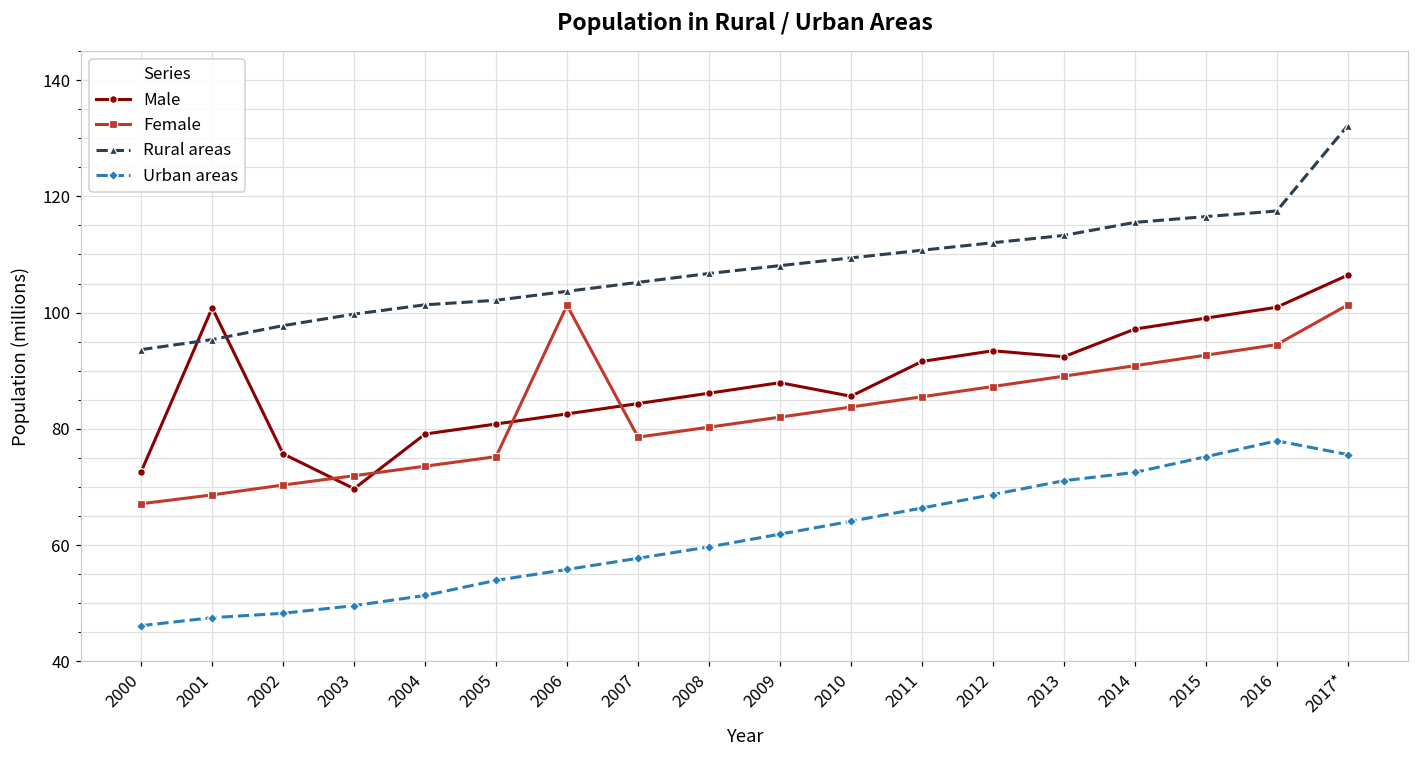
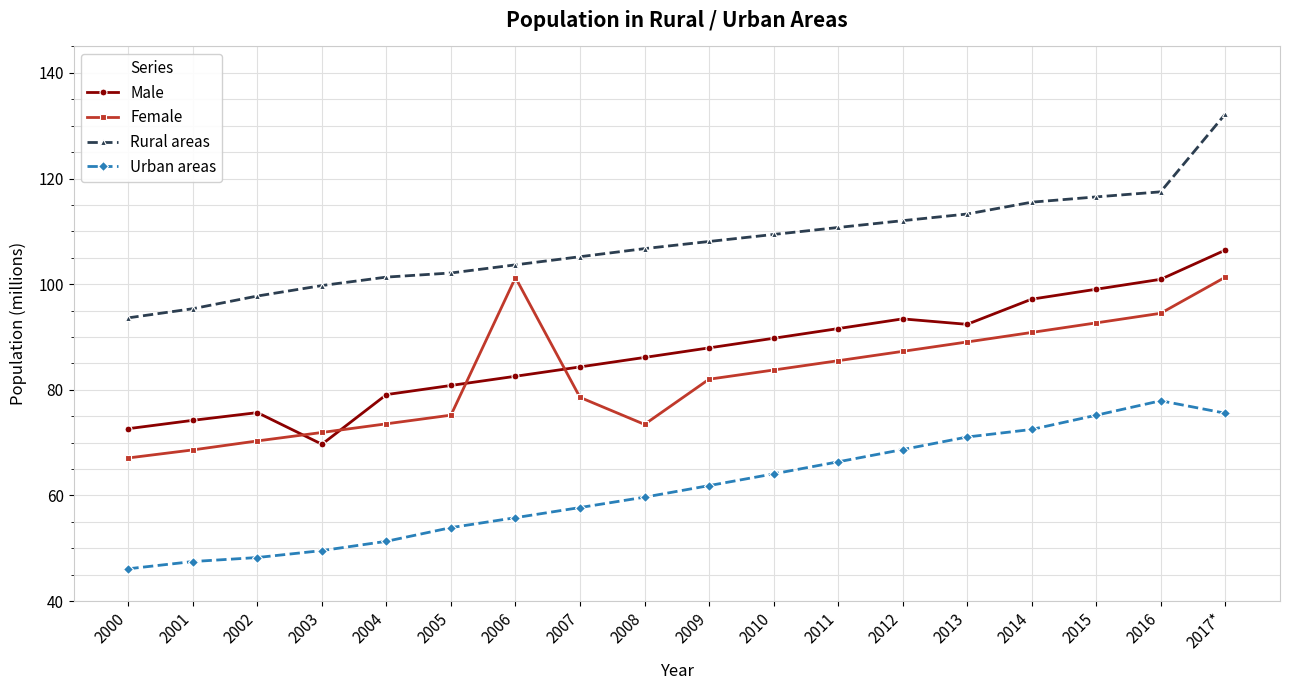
  {
    "Male": {
      "2000": 73,
-     "2001": 101,
+     "2001": 74,
      "2002": 76,
      "2003": 70,
      "2004": 79,
      "2005": 81,
      "2006": 83,
      "2007": 84,
      "2008": 86,
      "2009": 88,
-     "2010": 86,
+     "2010": 90,
      "2011": 92,
      "2012": 93,
      "2013": 92,
      "2014": 97,
      "2015": 99,
      "2016": 101,
      "2017*": 106
    },
    "Female": {
      "2000": 67,
      "2001": 69,
      "2002": 70,
      "2003": 72,
      "2004": 74,
      "2005": 75,
      "2006": 101,
      "2007": 79,
-     "2008": 80,
+     "2008": 73,
      "2009": 82,
      "2010": 84,
      "2011": 86,
      "2012": 87,
      "2013": 89,
      "2014": 91,
      "2015": 93,
      "2016": 94,
      "2017*": 101
    },
    "Rural areas": {
      "2000": 94,
      "2001": 95,
      "2002": 98,
      "2003": 100,
      "2004": 101,
      "2005": 102,
      "2006": 104,
      "2007": 105,
      "2008": 107,
      "2009": 108,
      "2010": 109,
      "2011": 111,
      "2012": 112,
      "2013": 113,
      "2014": 116,
      "2015": 117,
      "2016": 117,
      "2017*": 132
    },
    "Urban areas": {
      "2000": 46,
      "2001": 48,
      "2002": 48,
      "2003": 50,
      "2004": 51,
      "2005": 54,
      "2006": 56,
      "2007": 58,
      "2008": 60,
      "2009": 62,
      "2010": 64,
      "2011": 66,
      "2012": 69,
      "2013": 71,
      "2014": 73,
      "2015": 75,
      "2016": 78,
      "2017*": 76
    }
  }
